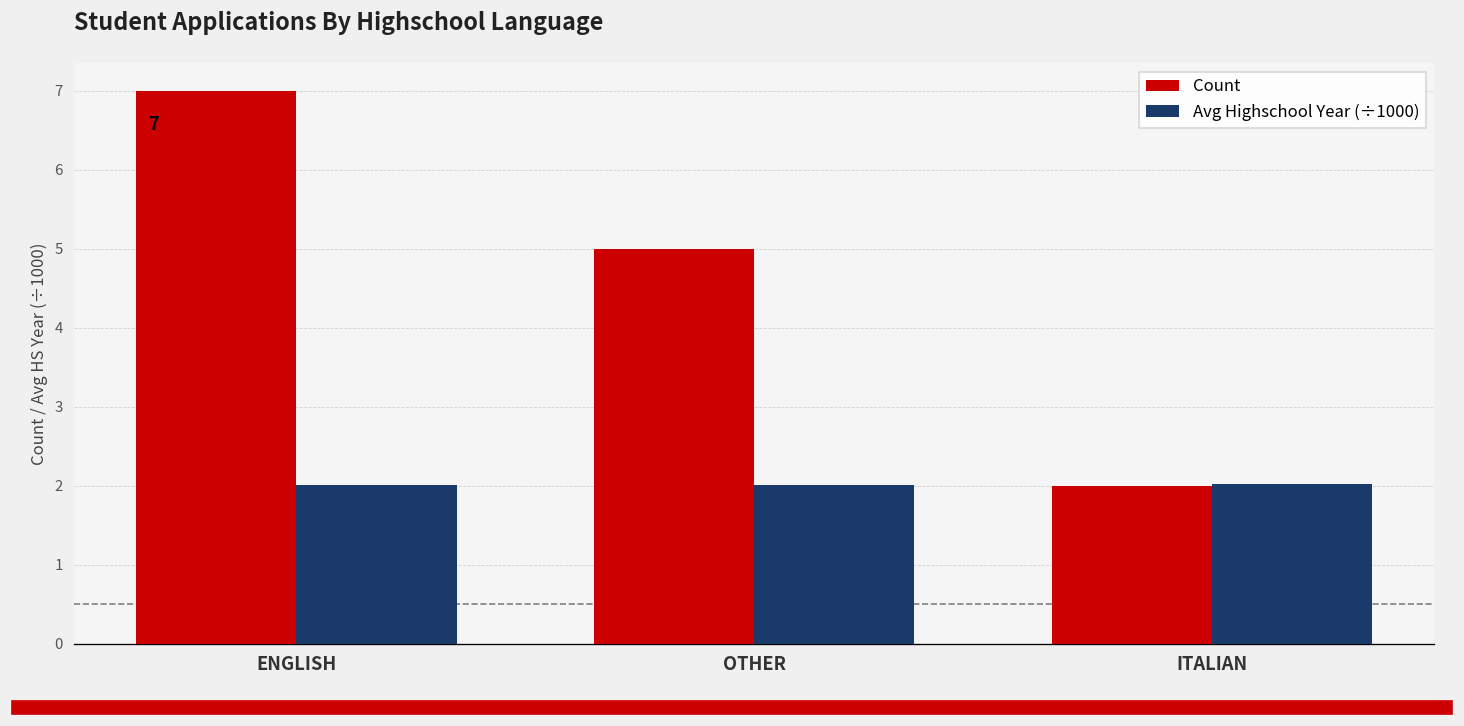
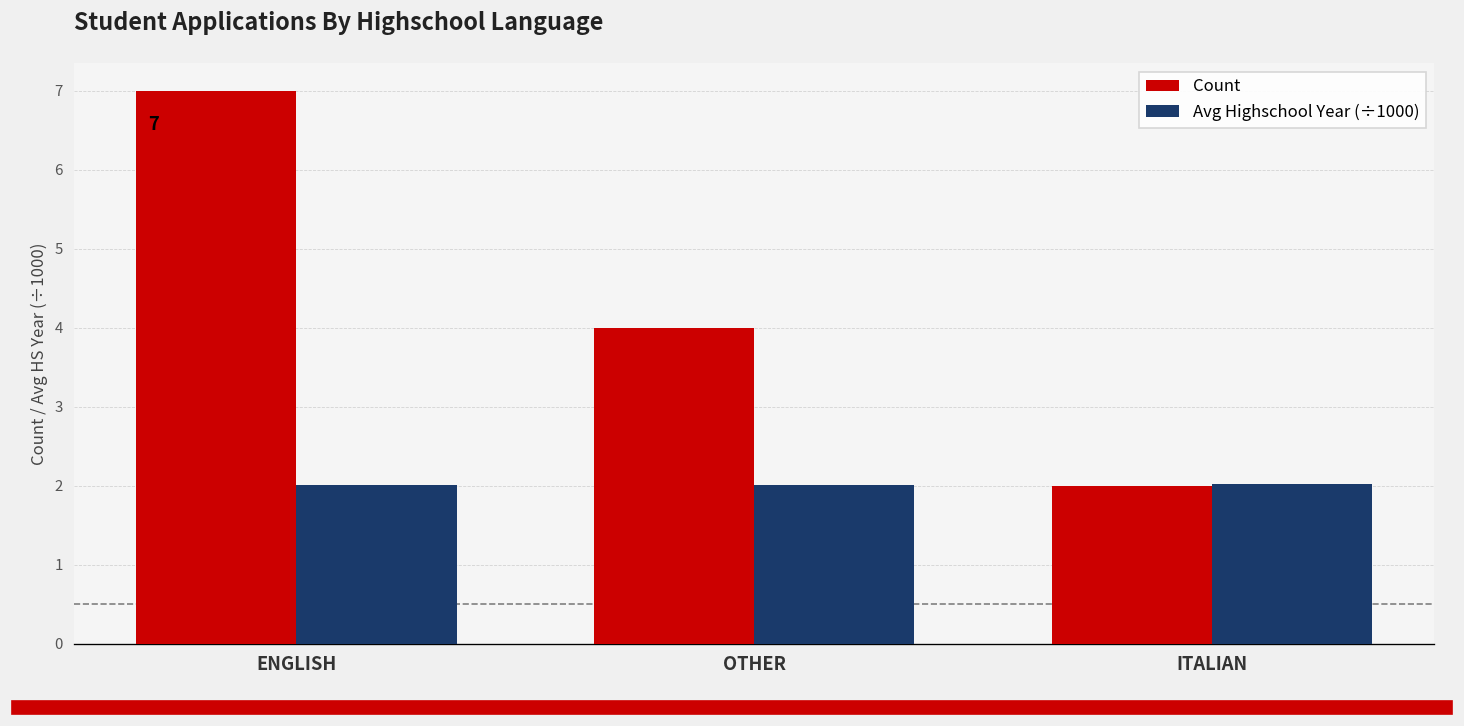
  {
    "Count": {
-     "OTHER": 5,
+     "OTHER": 4,
      "ITALIAN": 2
    },
    "Avg Highschool Year (÷1000)": {
      "ENGLISH": 2,
      "OTHER": 2,
      "ITALIAN": 2
    }
  }
